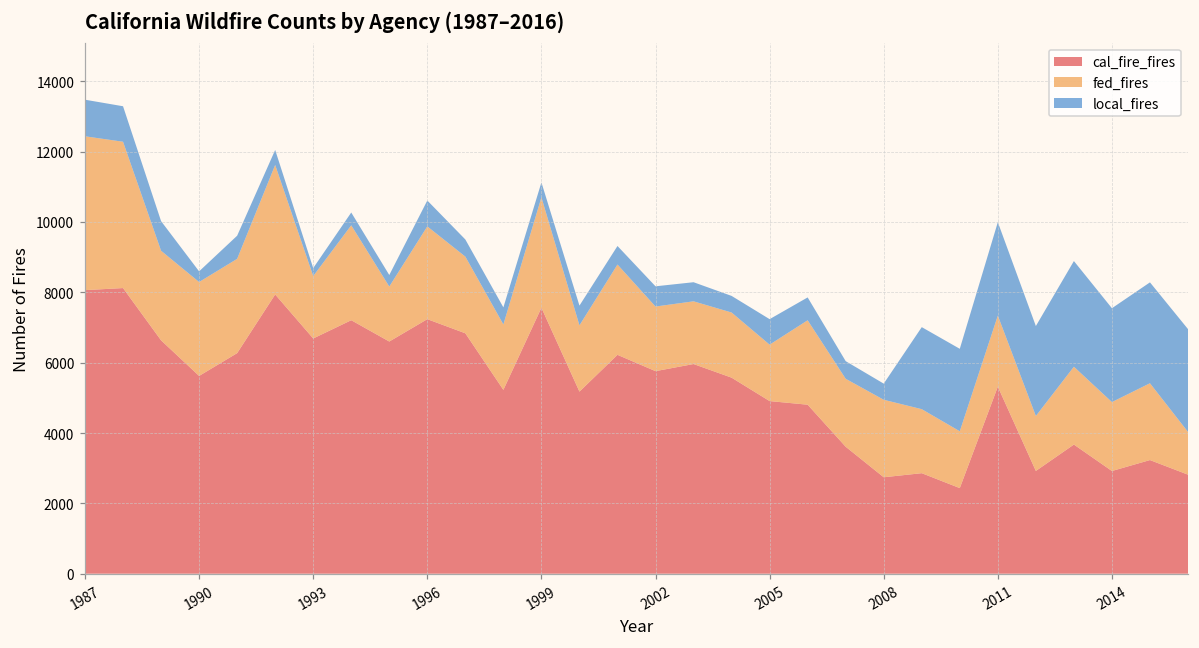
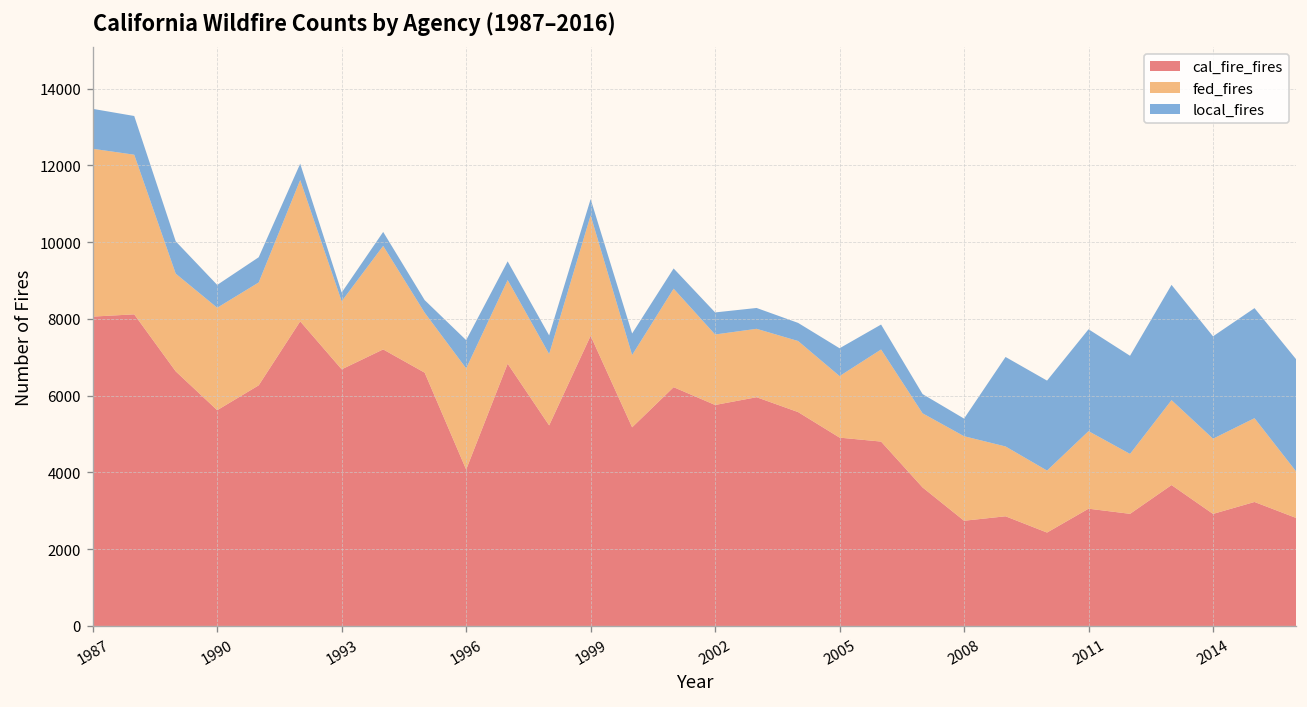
  {
    "cal_fire_fires": {
      "1987": 8100,
      "1990": 5600,
      "1993": 6700,
-     "1996": 7200,
+     "1996": 4100,
      "1999": 7600,
      "2002": 5800,
      "2005": 4900,
      "2008": 2700,
-     "2011": 5300,
+     "2011": 3100,
      "2014": 2900
    },
    "fed_fires": {
      "1987": 4400,
      "1990": 2700,
      "1993": 1800,
      "1996": 2600,
      "1999": 3100,
      "2002": 1800,
      "2005": 1600,
      "2008": 2200,
      "2011": 2000,
      "2014": 2000
    },
    "local_fires": {
      "1987": 1000,
-     "1990": 300,
+     "1990": 600,
      "1993": 200,
      "1996": 700,
      "1999": 400,
      "2002": 600,
      "2005": 700,
      "2008": 500,
      "2011": 2700,
      "2014": 2700
    }
  }
